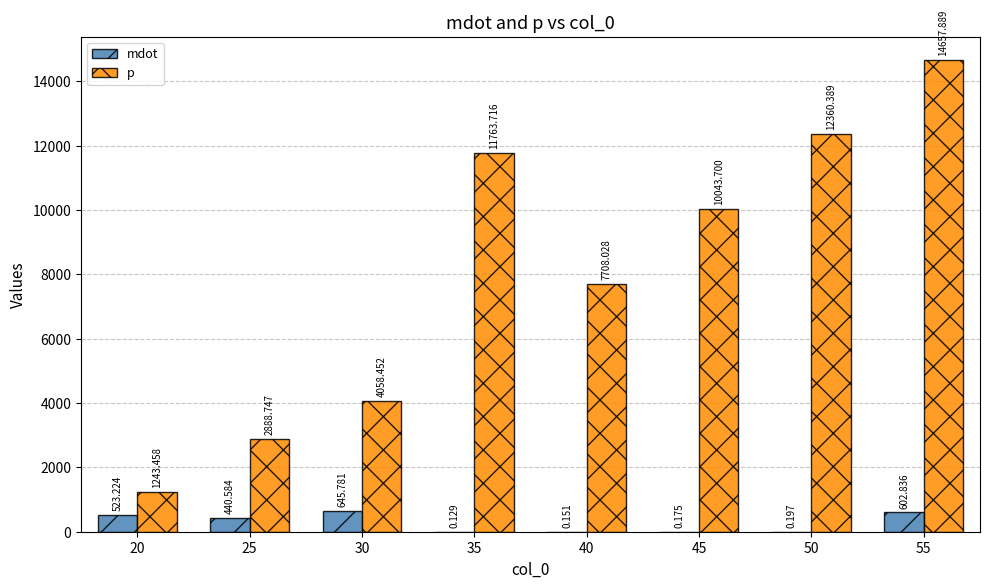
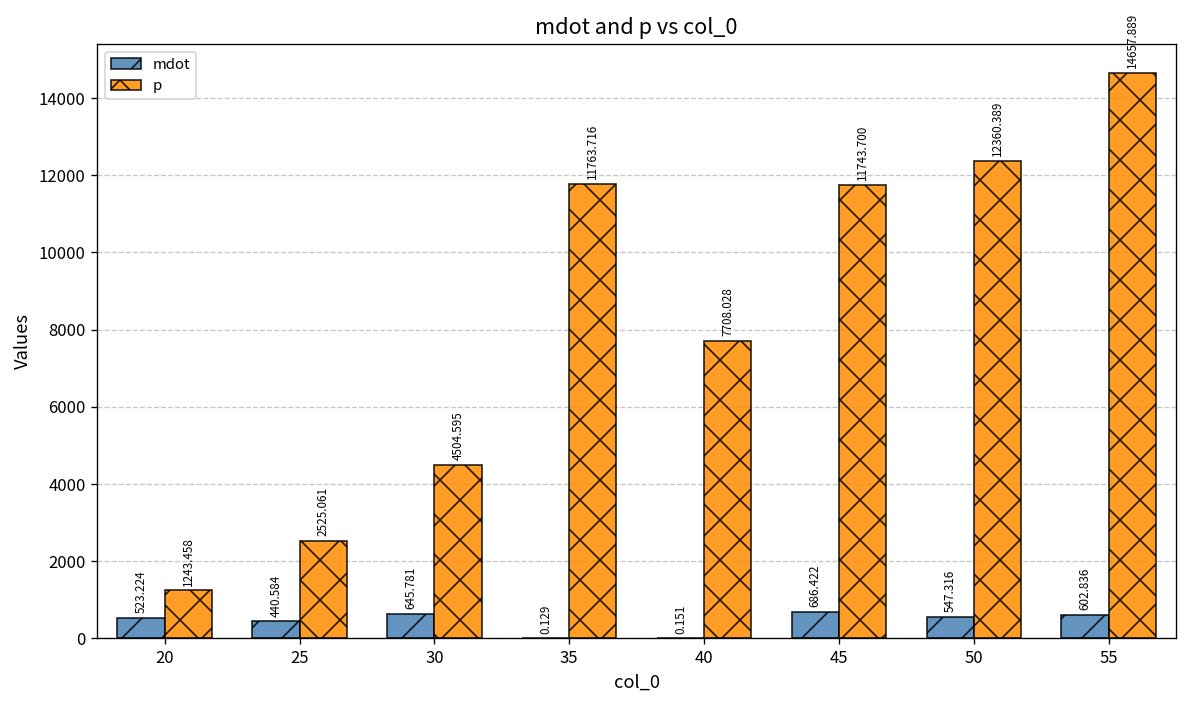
  {
    "mdot": {
      "20": 523.224,
      "25": 440.584,
      "30": 645.781,
      "35": 0.129,
      "40": 0.151,
-     "45": 0.175,
-     "50": 0.197,
+     "45": 686.422,
+     "50": 547.316,
      "55": 602.836
    },
    "p": {
      "20": 1243.458,
-     "25": 2888.747,
-     "30": 4058.452,
+     "25": 2525.061,
+     "30": 4504.595,
      "35": 11763.716,
      "40": 7708.028,
-     "45": 10043.700,
+     "45": 11743.700,
      "50": 12360.389,
      "55": 14657.889
    }
  }
